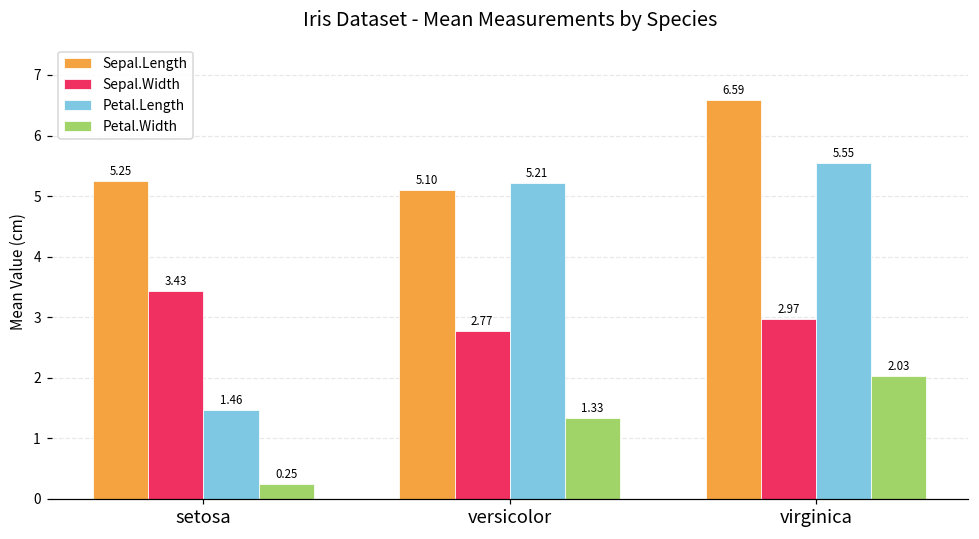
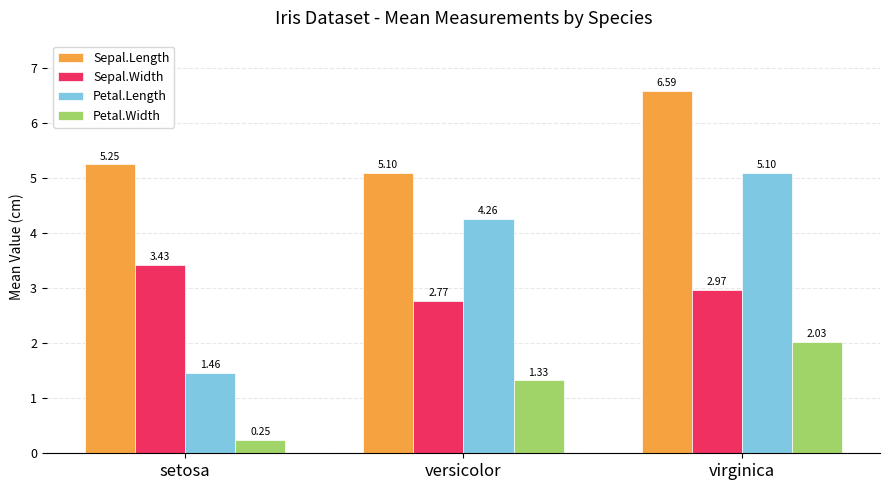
  {
    "Sepal.Length": {
      "setosa": 5.25,
      "versicolor": 5.10,
      "virginica": 6.59
    },
    "Sepal.Width": {
      "setosa": 3.43,
      "versicolor": 2.77,
      "virginica": 2.97
    },
    "Petal.Length": {
      "setosa": 1.46,
-     "versicolor": 5.21,
-     "virginica": 5.55
+     "versicolor": 4.26,
+     "virginica": 5.10
    },
    "Petal.Width": {
      "setosa": 0.25,
      "versicolor": 1.33,
      "virginica": 2.03
    }
  }
